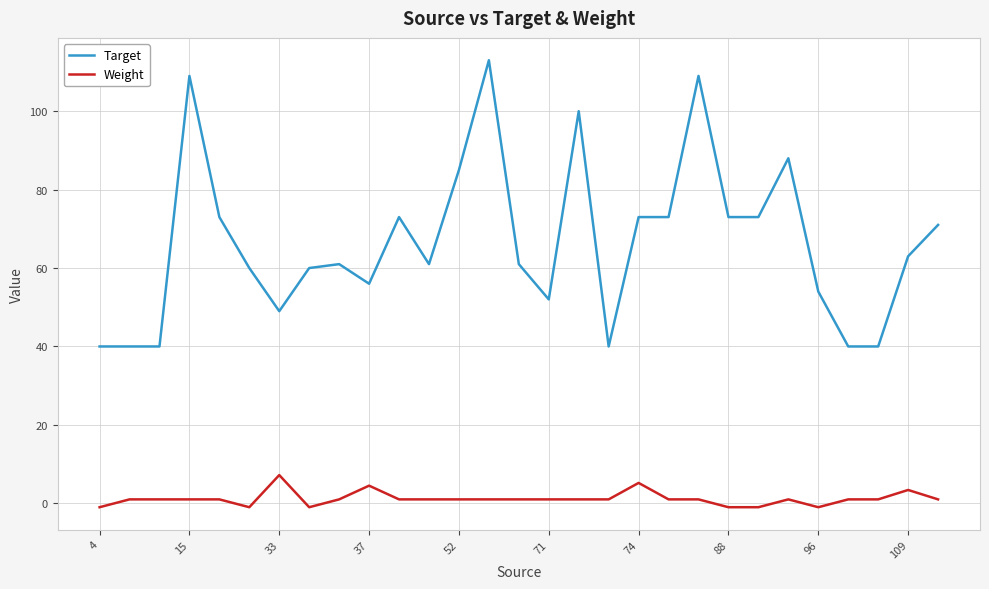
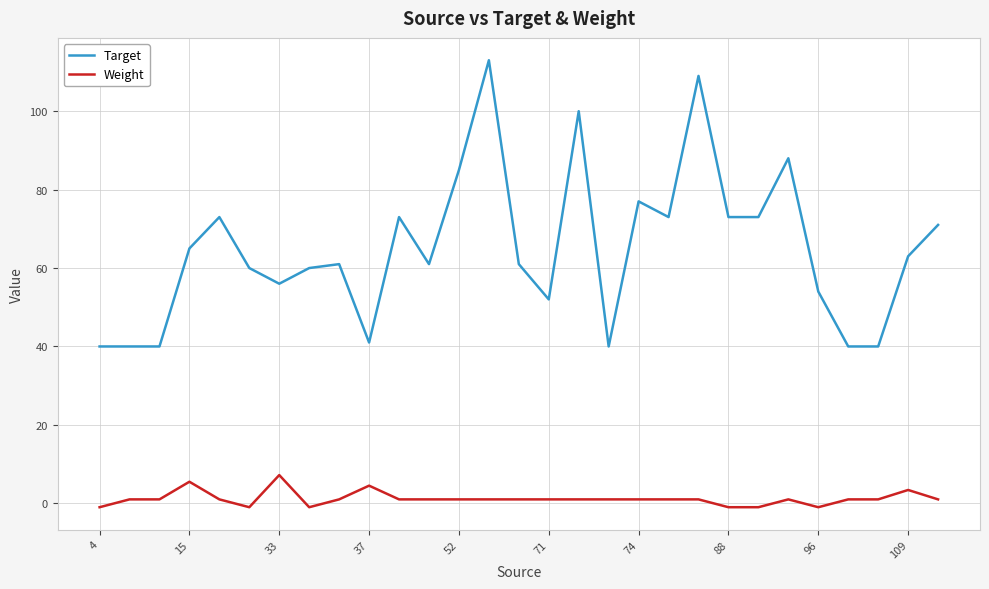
  {
    "Target": {
-     "15": 109,
-     "33": 49,
-     "37": 56,
+     "15": 65,
+     "33": 56,
+     "37": 41,
      "52": 85,
      "71": 52,
-     "74": 73,
+     "74": 77,
      "88": 73,
      "96": 54,
      "109": 63
    },
    "Weight": {
-     "15": 1,
+     "15": 6,
      "33": 7,
      "37": 5,
      "52": 1,
      "71": 1,
-     "74": 5,
+     "74": 1,
      "88": -1,
      "96": -1,
      "109": 3
    }
  }
